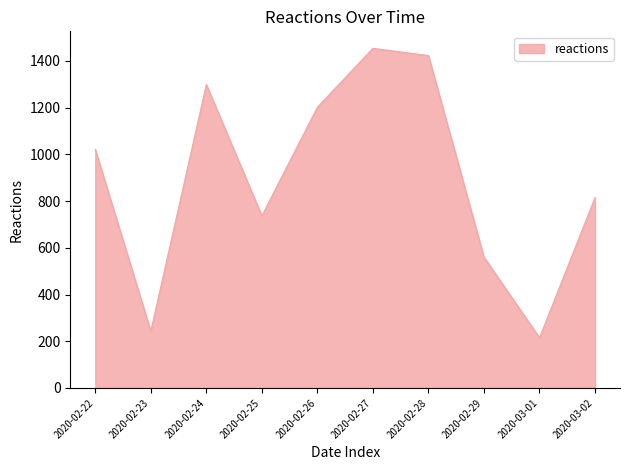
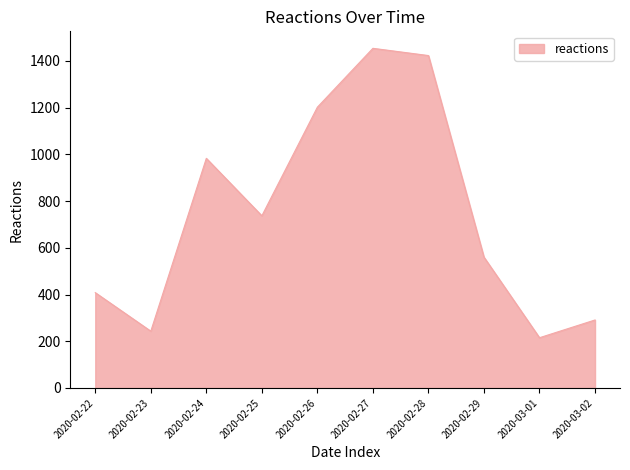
  {
-   "2020-02-22": 1020,
+   "2020-02-22": 410,
    "2020-02-23": 240,
-   "2020-02-24": 1300,
+   "2020-02-24": 980,
    "2020-02-25": 740,
    "2020-02-26": 1200,
    "2020-02-27": 1450,
    "2020-02-28": 1420,
    "2020-02-29": 560,
    "2020-03-01": 220,
-   "2020-03-02": 820
+   "2020-03-02": 290
  }
